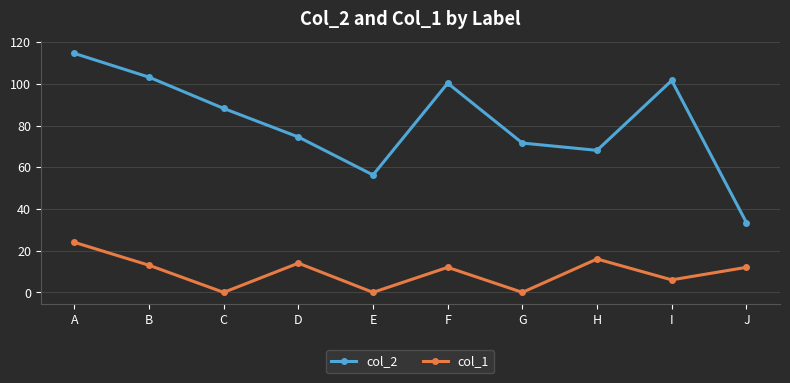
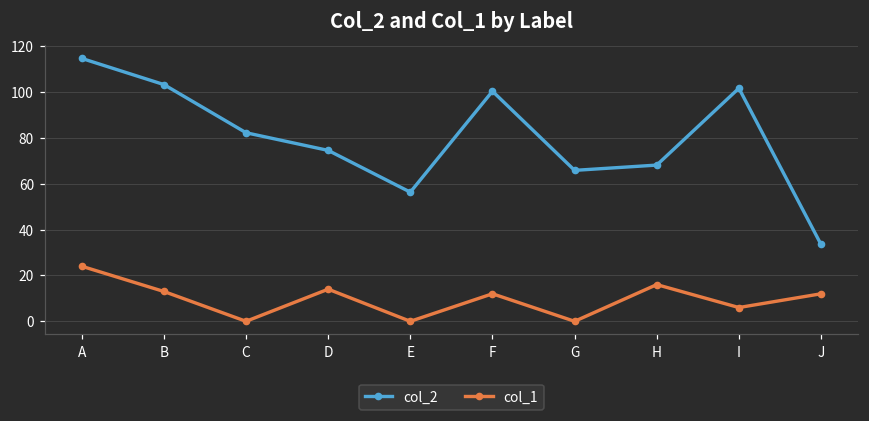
  {
    "col_2": {
      "A": 115,
      "B": 103,
-     "C": 88,
+     "C": 82,
      "D": 75,
      "E": 56,
      "F": 100,
-     "G": 72,
+     "G": 66,
      "H": 68,
      "I": 102,
      "J": 34
    },
    "col_1": {
      "A": 24,
      "B": 13,
      "C": 0,
      "D": 14,
      "E": 0,
      "F": 12,
      "G": 0,
      "H": 16,
      "I": 6,
      "J": 12
    }
  }
